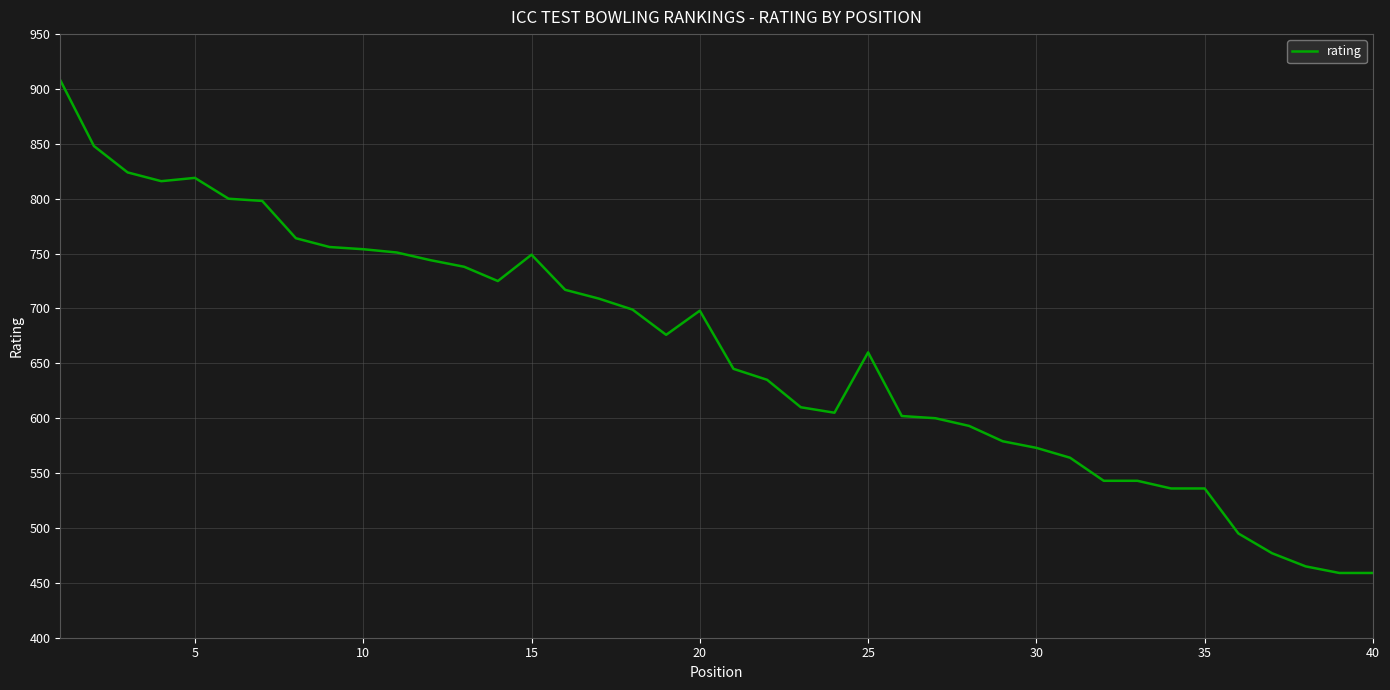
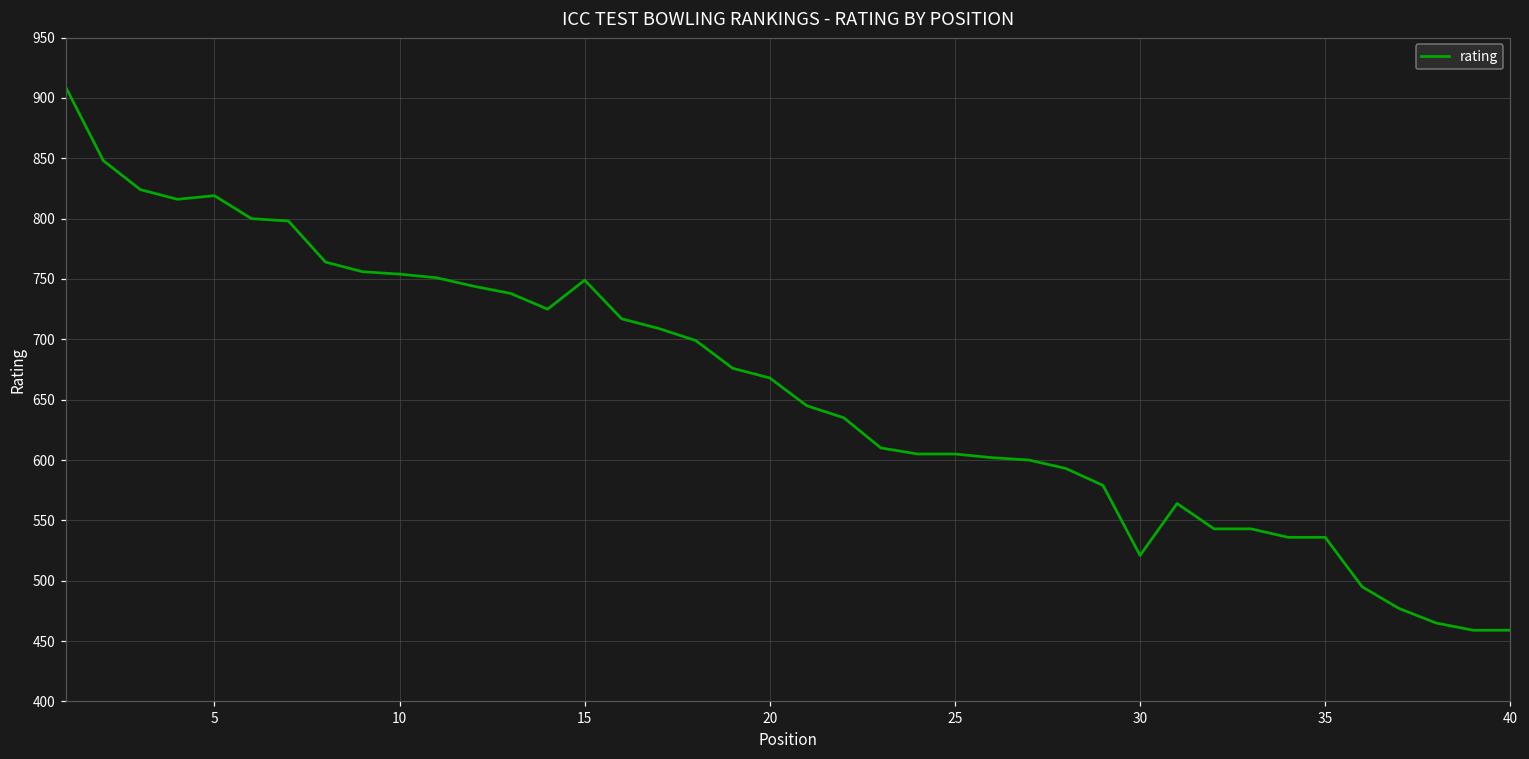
  {
    "5": 819,
    "10": 754,
    "15": 749,
-   "20": 698,
-   "25": 660,
-   "30": 573,
+   "20": 668,
+   "25": 605,
+   "30": 521,
    "35": 536,
    "40": 459
  }
